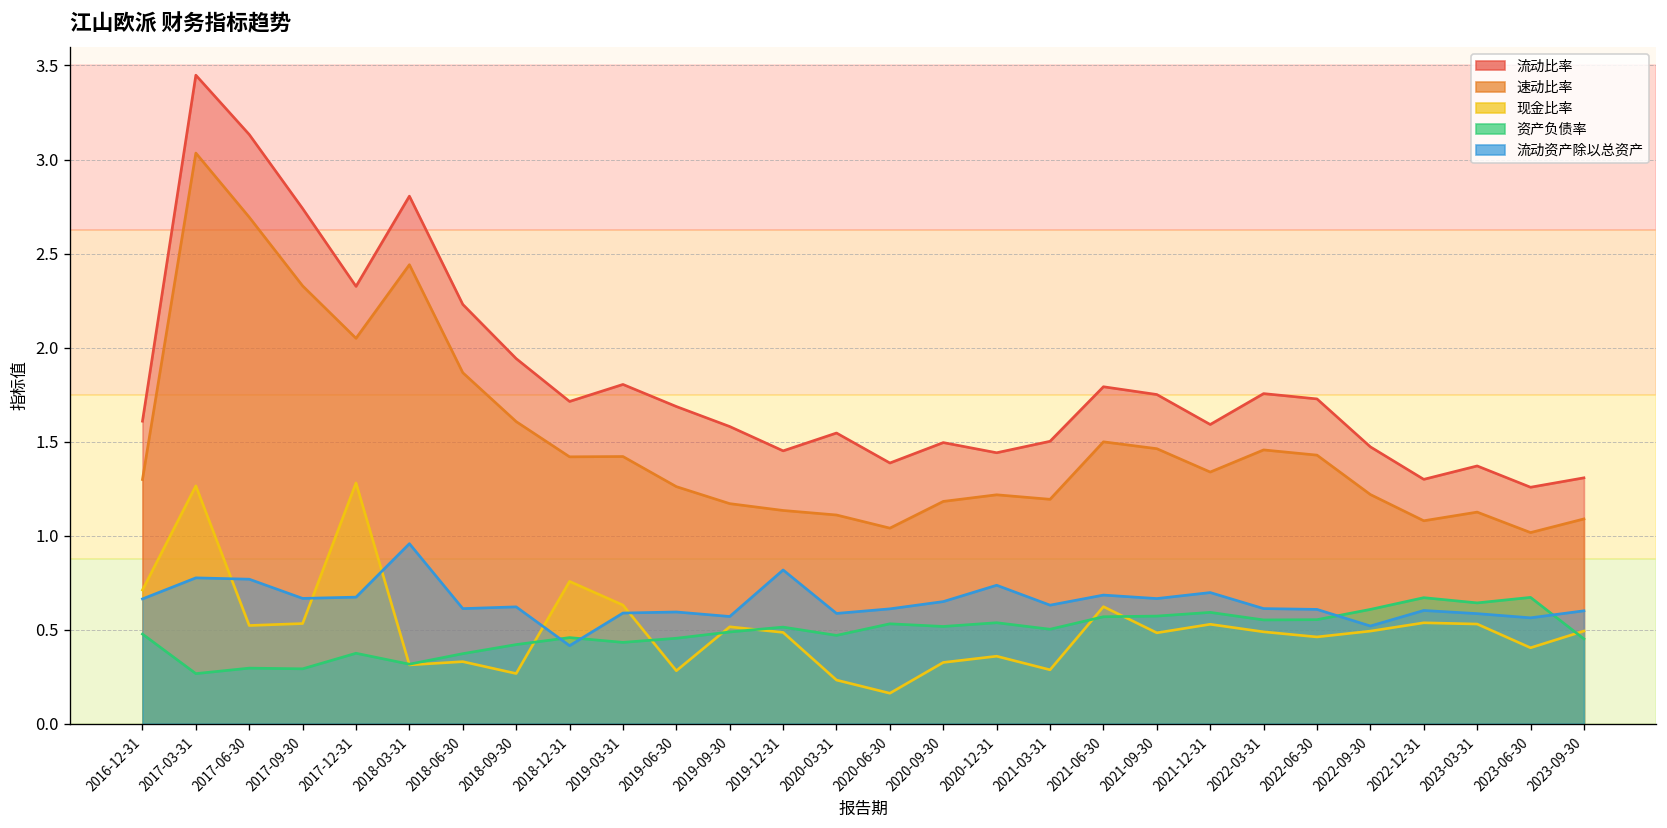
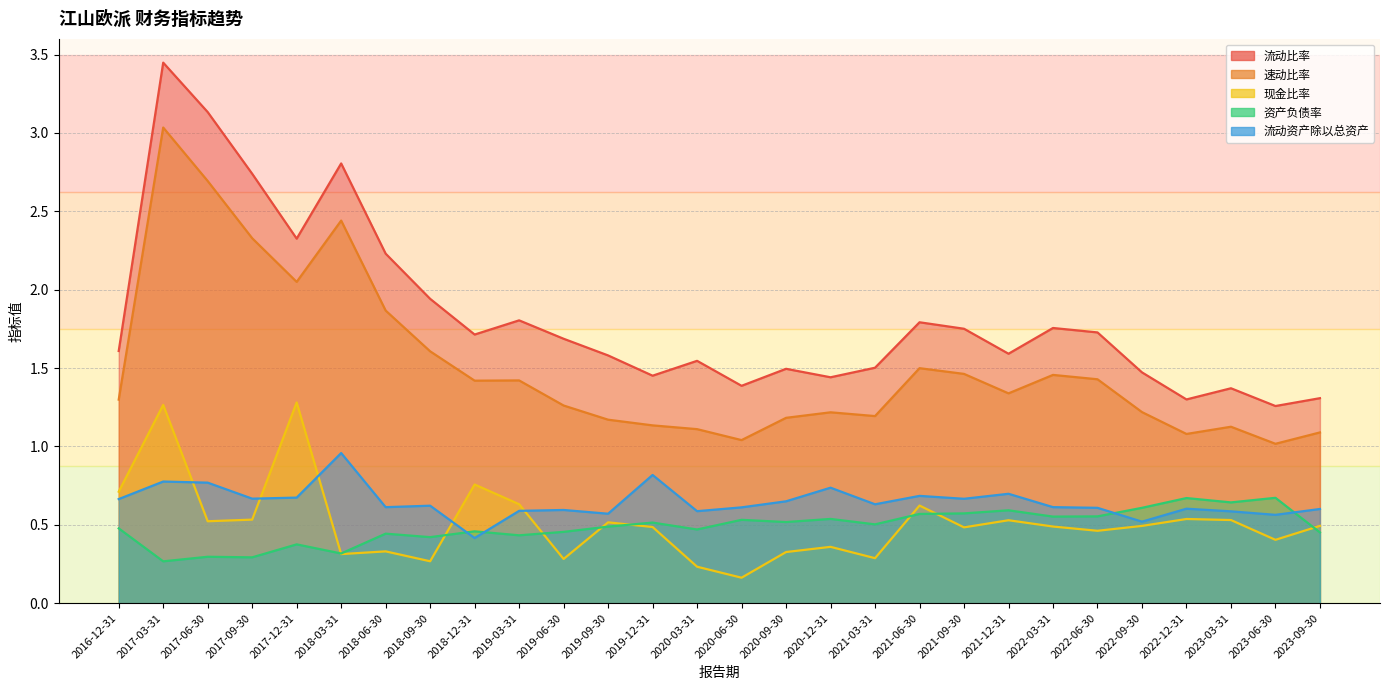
  {
    "资产负债率": {
      "2016-12-31": 0.48,
      "2017-03-31": 0.27,
      "2017-06-30": 0.30,
      "2017-09-30": 0.29,
      "2017-12-31": 0.38,
-     "2018-06-30": 0.37,
+     "2018-06-30": 0.44,
      "2018-09-30": 0.42,
      "2018-12-31": 0.46,
      "2019-03-31": 0.43,
      "2019-06-30": 0.45,
      "2019-09-30": 0.49,
      "2019-12-31": 0.51,
      "2020-03-31": 0.47,
      "2020-06-30": 0.53,
      "2020-09-30": 0.52,
      "2020-12-31": 0.54,
      "2021-03-31": 0.50,
      "2021-06-30": 0.57,
      "2021-09-30": 0.57,
      "2021-12-31": 0.59,
      "2022-03-31": 0.55,
      "2022-06-30": 0.55,
      "2022-09-30": 0.61,
      "2022-12-31": 0.67,
      "2023-03-31": 0.64,
      "2023-06-30": 0.67,
      "2023-09-30": 0.45
    },
    "流动资产除以总资产": {
      "2016-12-31": 0.66,
      "2017-03-31": 0.78,
      "2017-06-30": 0.77,
      "2017-09-30": 0.67,
      "2017-12-31": 0.67,
      "2018-03-31": 0.96,
      "2018-06-30": 0.61,
      "2018-09-30": 0.62,
      "2018-12-31": 0.42,
      "2019-03-31": 0.59,
      "2019-06-30": 0.59,
      "2019-09-30": 0.57,
      "2019-12-31": 0.82,
      "2020-03-31": 0.59,
      "2020-06-30": 0.61,
      "2020-09-30": 0.65,
      "2020-12-31": 0.74,
      "2021-03-31": 0.63,
      "2021-06-30": 0.68,
      "2021-09-30": 0.67,
      "2021-12-31": 0.70,
      "2022-03-31": 0.61,
      "2022-06-30": 0.61,
      "2022-09-30": 0.52,
      "2022-12-31": 0.60,
      "2023-03-31": 0.59,
      "2023-06-30": 0.56,
      "2023-09-30": 0.60
    }
  }
